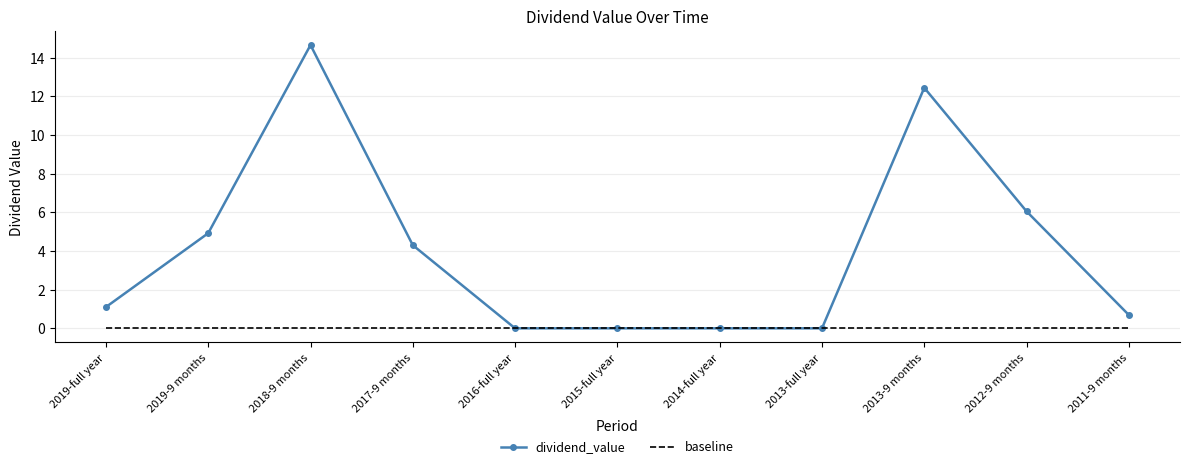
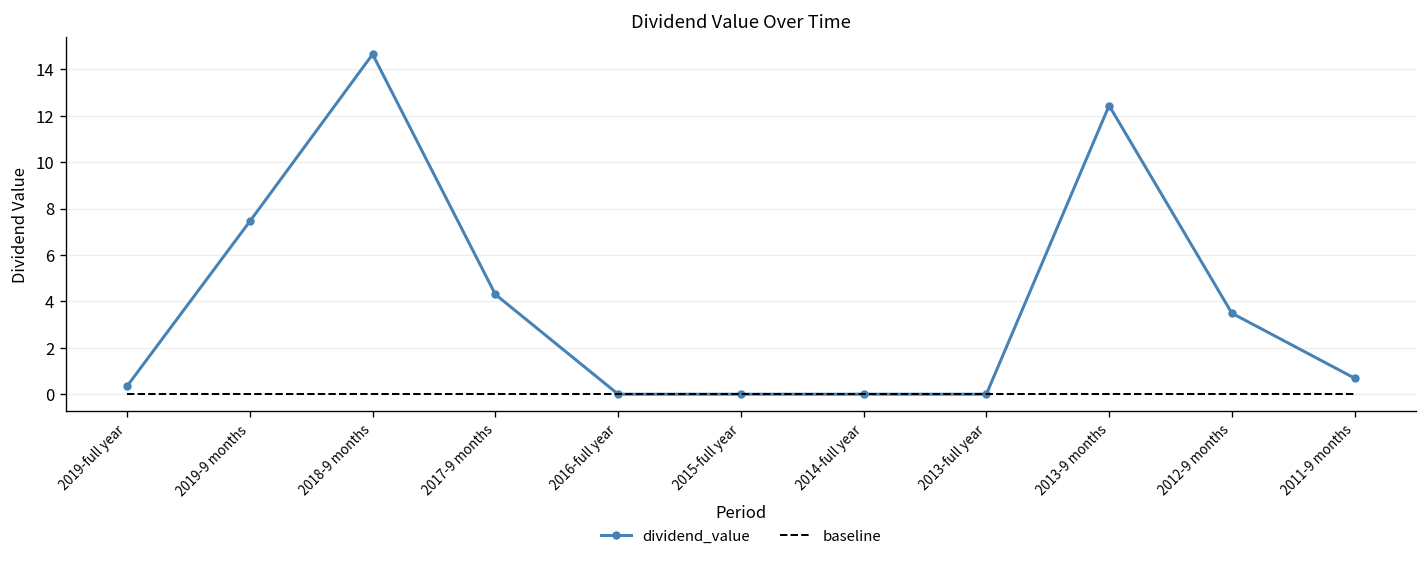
  {
    "dividend_value": {
-     "2019-full year": 1.1,
-     "2019-9 months": 4.9,
+     "2019-full year": 0.4,
+     "2019-9 months": 7.5,
      "2018-9 months": 14.7,
      "2017-9 months": 4.3,
      "2013-9 months": 12.4,
-     "2012-9 months": 6.1,
+     "2012-9 months": 3.5,
      "2011-9 months": 0.7
    },
    "baseline": {
      "2019-full year": 0.0,
      "2019-9 months": 0.0,
      "2018-9 months": 0.0,
      "2017-9 months": 0.0,
      "2013-9 months": 0.0,
      "2012-9 months": 0.0,
      "2011-9 months": 0.0
    }
  }
